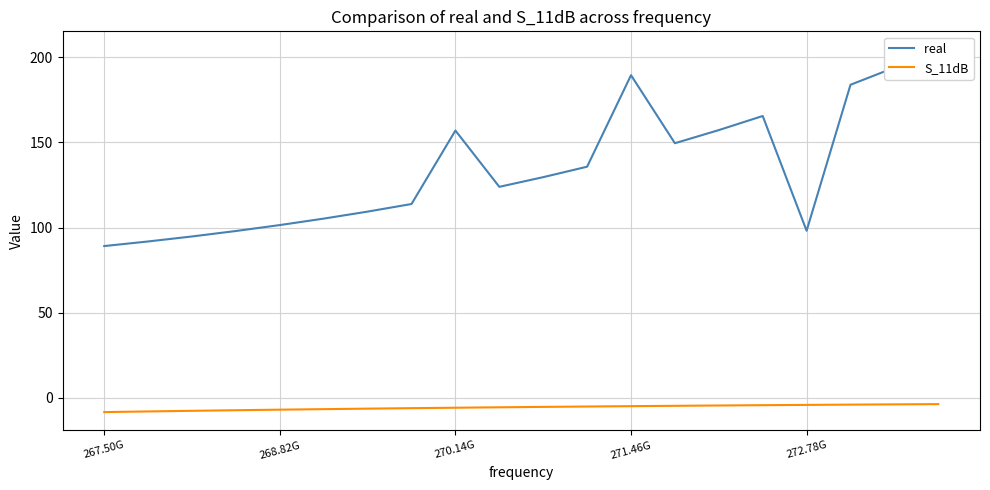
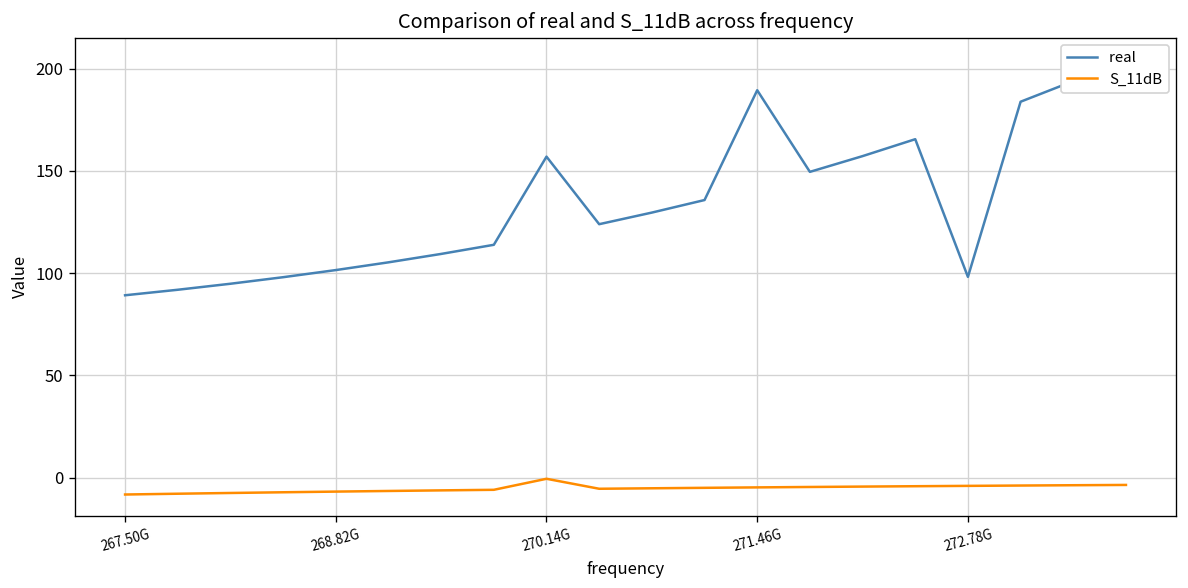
  {
    "real": {
      "267.50G": 89,
      "268.82G": 101,
      "270.14G": 157,
      "271.46G": 189,
      "272.78G": 98
    },
    "S_11dB": {
      "267.50G": -8,
      "268.82G": -7,
-     "270.14G": -6,
+     "270.14G": -1,
      "271.46G": -5,
      "272.78G": -4
    }
  }
